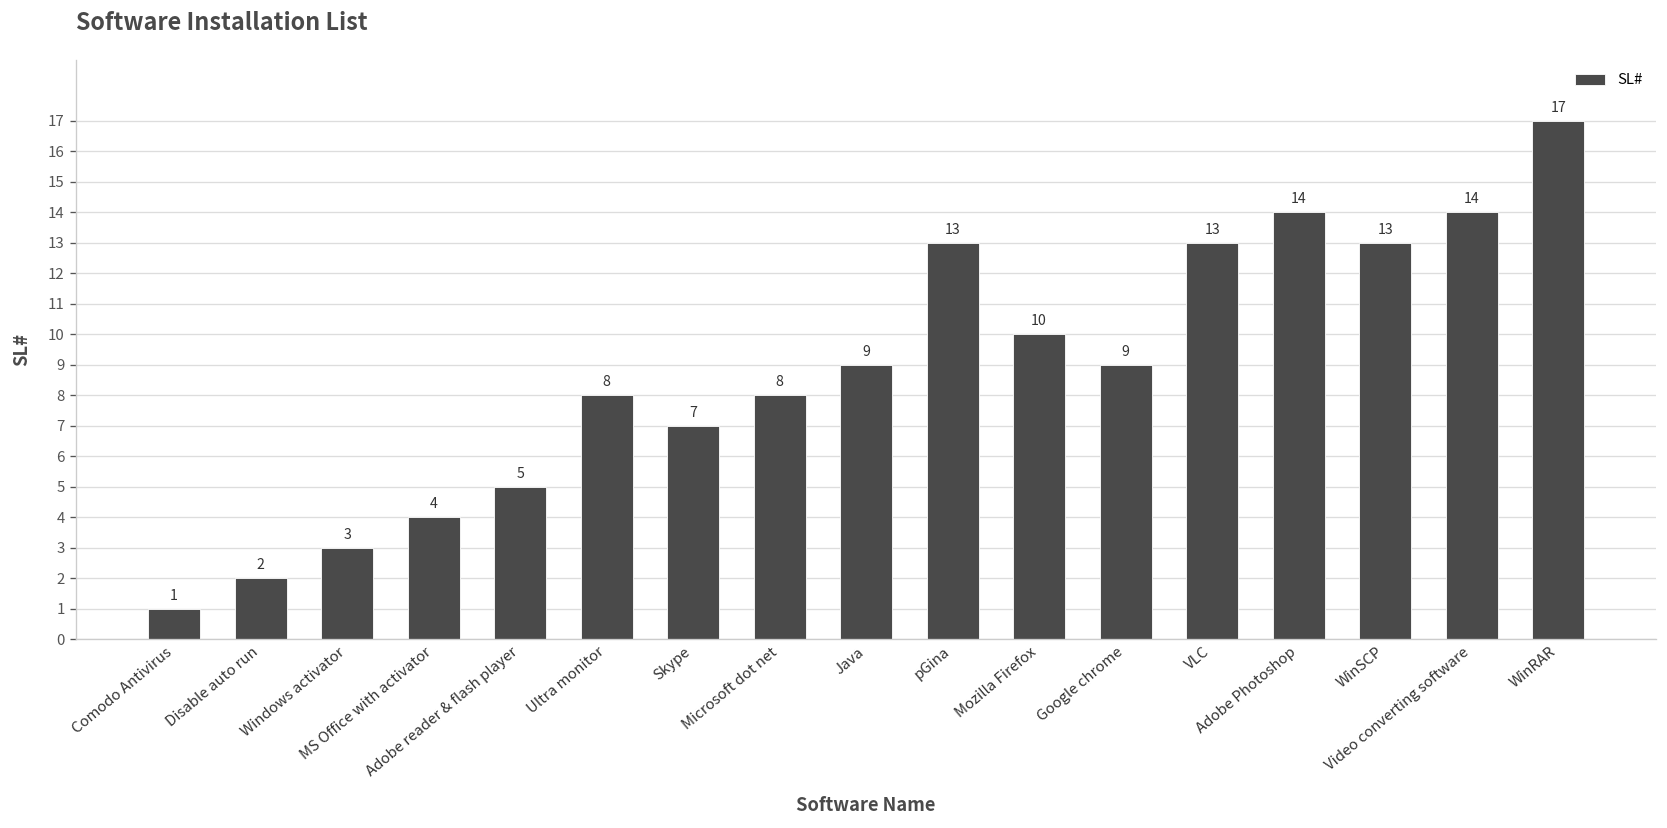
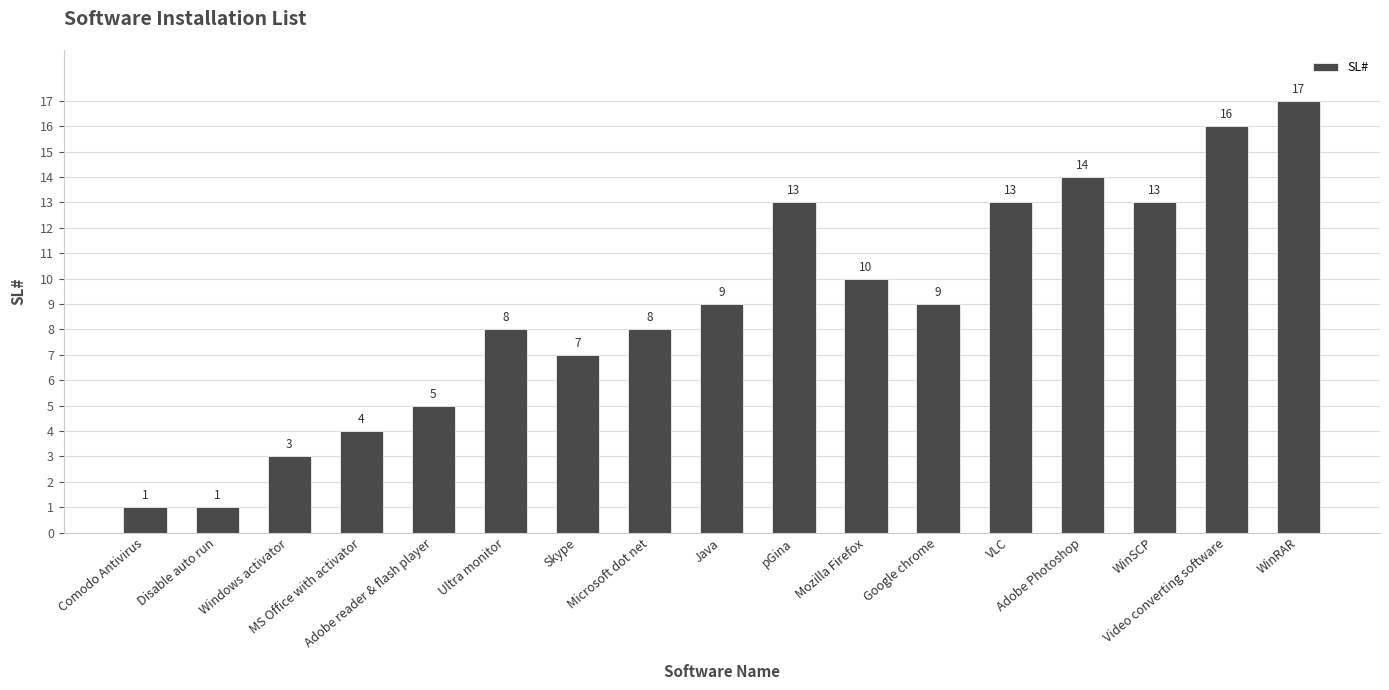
  {
    "Comodo Antivirus": 1,
-   "Disable auto run": 2,
+   "Disable auto run": 1,
    "Windows activator": 3,
    "MS Office with activator": 4,
    "Adobe reader & flash player": 5,
    "Ultra monitor": 8,
    "Skype": 7,
    "Microsoft dot net": 8,
    "Java": 9,
    "pGina": 13,
    "Mozilla Firefox": 10,
    "Google chrome": 9,
    "VLC": 13,
    "Adobe Photoshop": 14,
    "WinSCP": 13,
-   "Video converting software": 14,
+   "Video converting software": 16,
    "WinRAR": 17
  }
